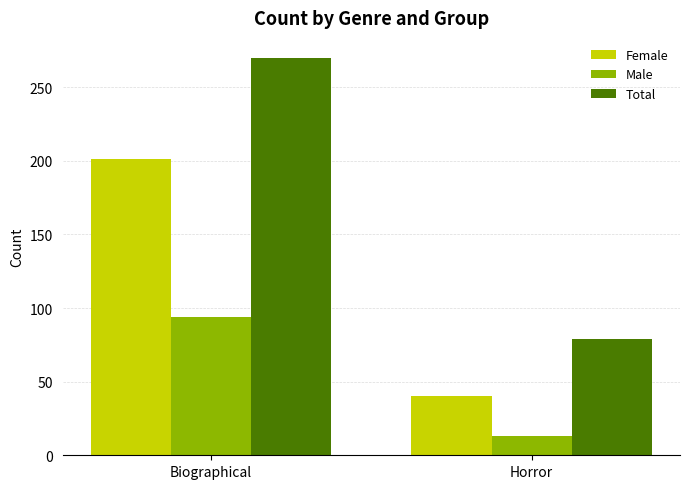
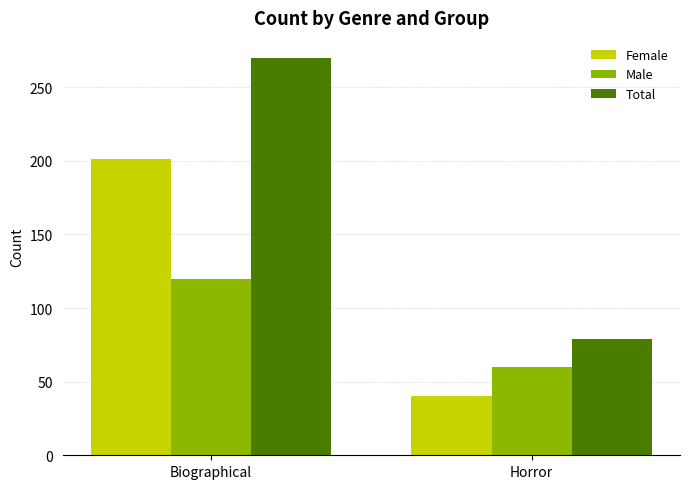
  {
    "Female": {
      "Biographical": 201,
      "Horror": 40
    },
    "Male": {
-     "Biographical": 94,
-     "Horror": 13
+     "Biographical": 120,
+     "Horror": 60
    },
    "Total": {
      "Biographical": 270,
      "Horror": 79
    }
  }
